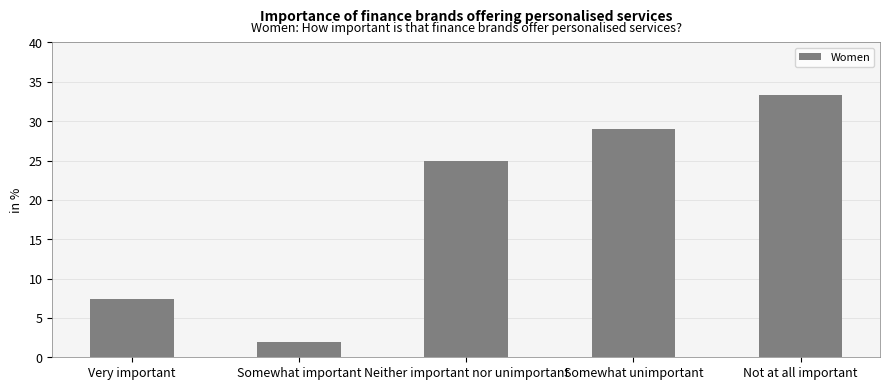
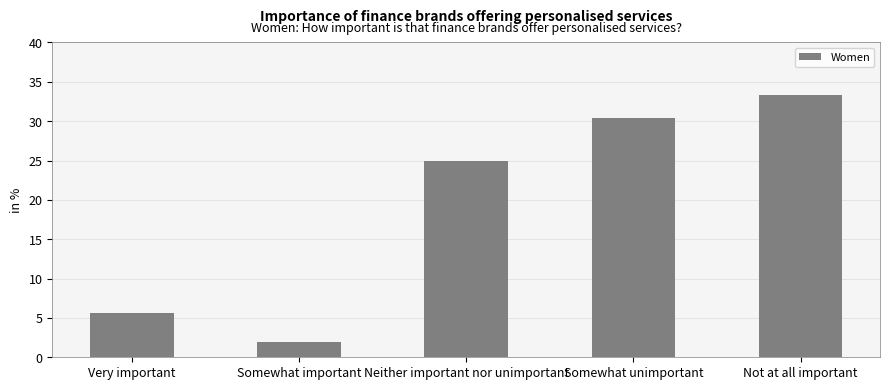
  {
-   "Very important": 7,
+   "Very important": 6,
    "Somewhat important": 2,
    "Neither important nor unimportant": 25,
-   "Somewhat unimportant": 29,
+   "Somewhat unimportant": 30,
    "Not at all important": 33
  }
